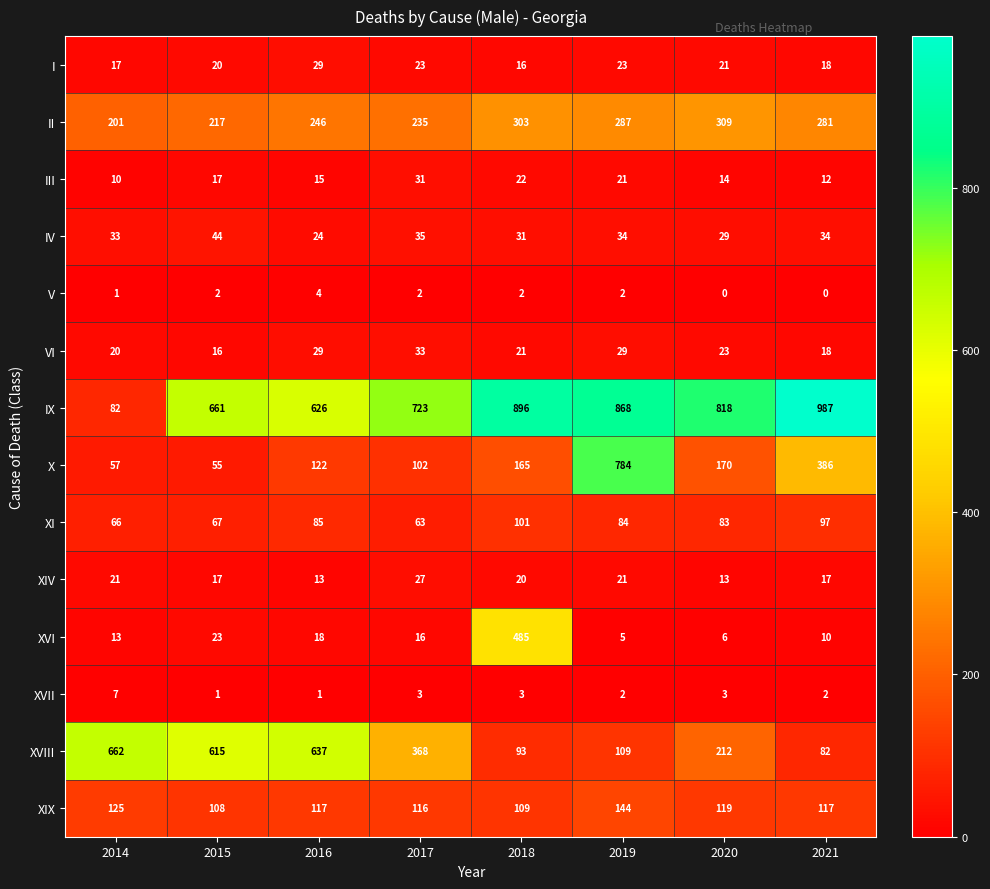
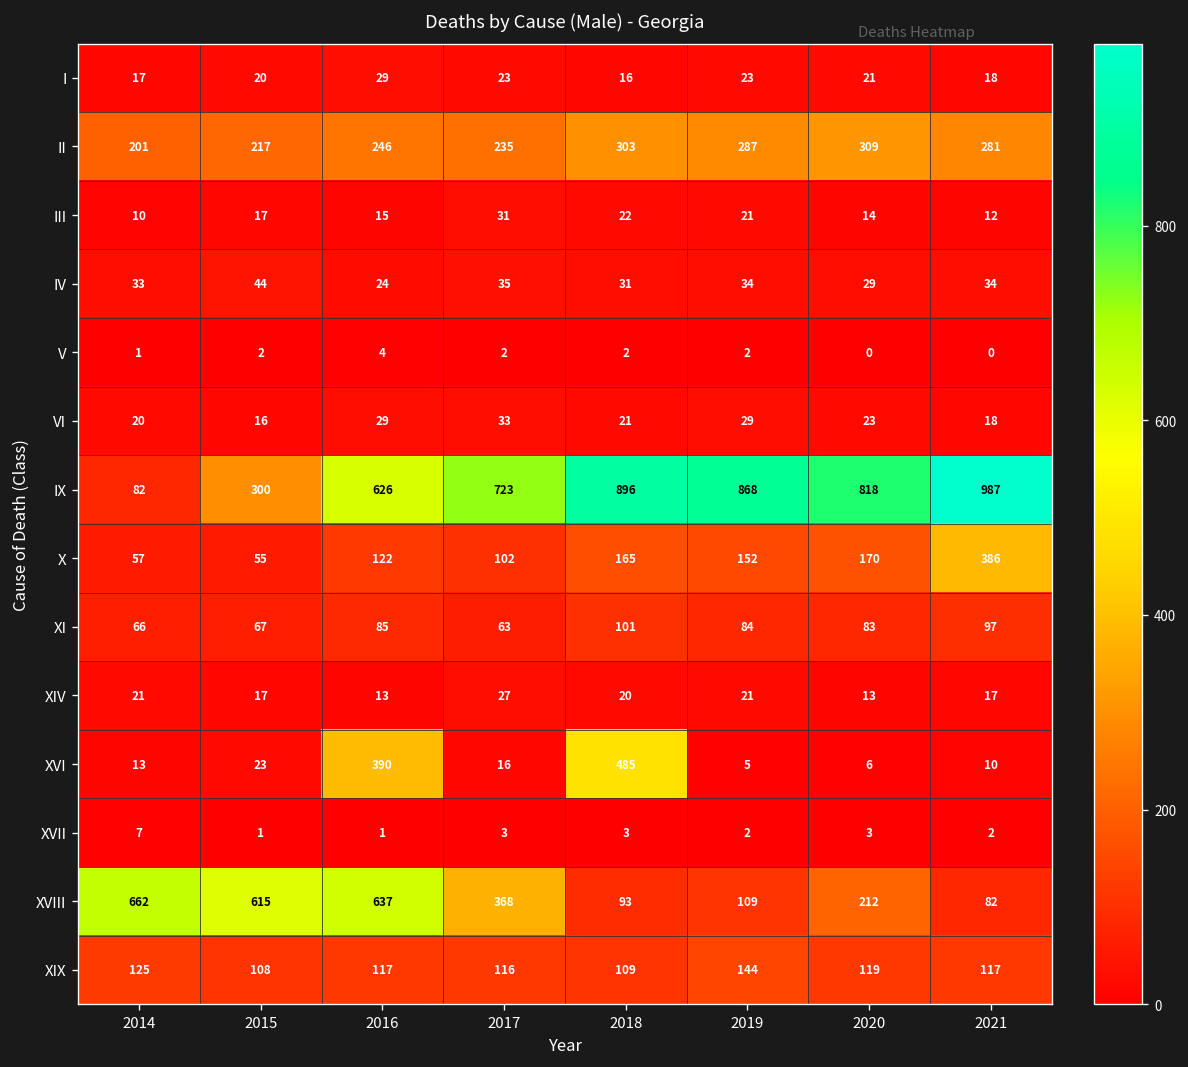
  {
    "I": {
      "2014": 17,
      "2015": 20,
      "2016": 29,
      "2017": 23,
      "2018": 16,
      "2019": 23,
      "2020": 21,
      "2021": 18
    },
    "II": {
      "2014": 201,
      "2015": 217,
      "2016": 246,
      "2017": 235,
      "2018": 303,
      "2019": 287,
      "2020": 309,
      "2021": 281
    },
    "III": {
      "2014": 10,
      "2015": 17,
      "2016": 15,
      "2017": 31,
      "2018": 22,
      "2019": 21,
      "2020": 14,
      "2021": 12
    },
    "IV": {
      "2014": 33,
      "2015": 44,
      "2016": 24,
      "2017": 35,
      "2018": 31,
      "2019": 34,
      "2020": 29,
      "2021": 34
    },
    "V": {
      "2014": 1,
      "2015": 2,
      "2016": 4,
      "2017": 2,
      "2018": 2,
      "2019": 2,
      "2020": 0,
      "2021": 0
    },
    "VI": {
      "2014": 20,
      "2015": 16,
      "2016": 29,
      "2017": 33,
      "2018": 21,
      "2019": 29,
      "2020": 23,
      "2021": 18
    },
    "IX": {
      "2014": 82,
-     "2015": 661,
+     "2015": 300,
      "2016": 626,
      "2017": 723,
      "2018": 896,
      "2019": 868,
      "2020": 818,
      "2021": 987
    },
    "X": {
      "2014": 57,
      "2015": 55,
      "2016": 122,
      "2017": 102,
      "2018": 165,
-     "2019": 784,
+     "2019": 152,
      "2020": 170,
      "2021": 386
    },
    "XI": {
      "2014": 66,
      "2015": 67,
      "2016": 85,
      "2017": 63,
      "2018": 101,
      "2019": 84,
      "2020": 83,
      "2021": 97
    },
    "XIV": {
      "2014": 21,
      "2015": 17,
      "2016": 13,
      "2017": 27,
      "2018": 20,
      "2019": 21,
      "2020": 13,
      "2021": 17
    },
    "XVI": {
      "2014": 13,
      "2015": 23,
-     "2016": 18,
+     "2016": 390,
      "2017": 16,
      "2018": 485,
      "2019": 5,
      "2020": 6,
      "2021": 10
    },
    "XVII": {
      "2014": 7,
      "2015": 1,
      "2016": 1,
      "2017": 3,
      "2018": 3,
      "2019": 2,
      "2020": 3,
      "2021": 2
    },
    "XVIII": {
      "2014": 662,
      "2015": 615,
      "2016": 637,
      "2017": 368,
      "2018": 93,
      "2019": 109,
      "2020": 212,
      "2021": 82
    },
    "XIX": {
      "2014": 125,
      "2015": 108,
      "2016": 117,
      "2017": 116,
      "2018": 109,
      "2019": 144,
      "2020": 119,
      "2021": 117
    }
  }
